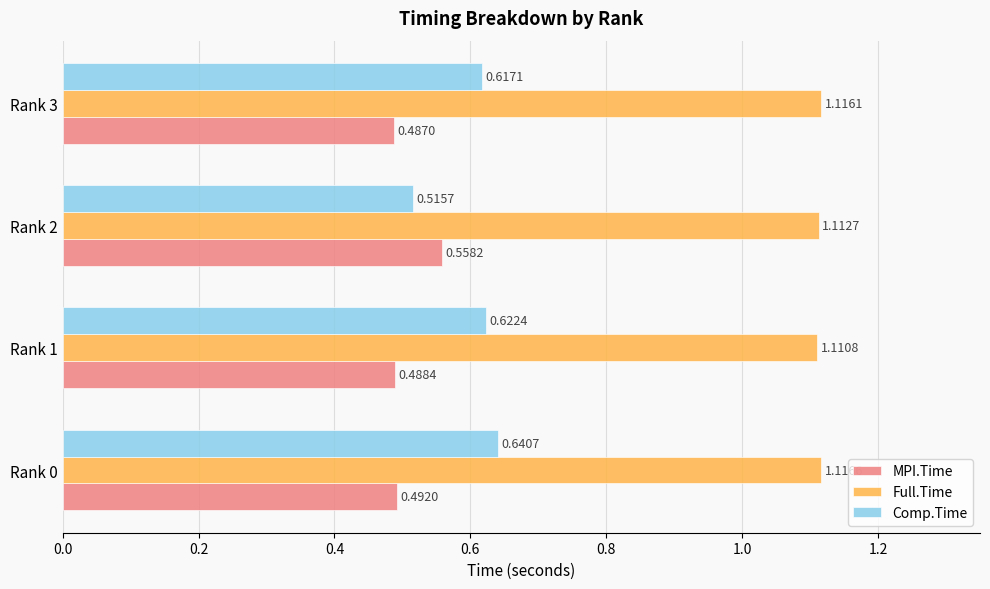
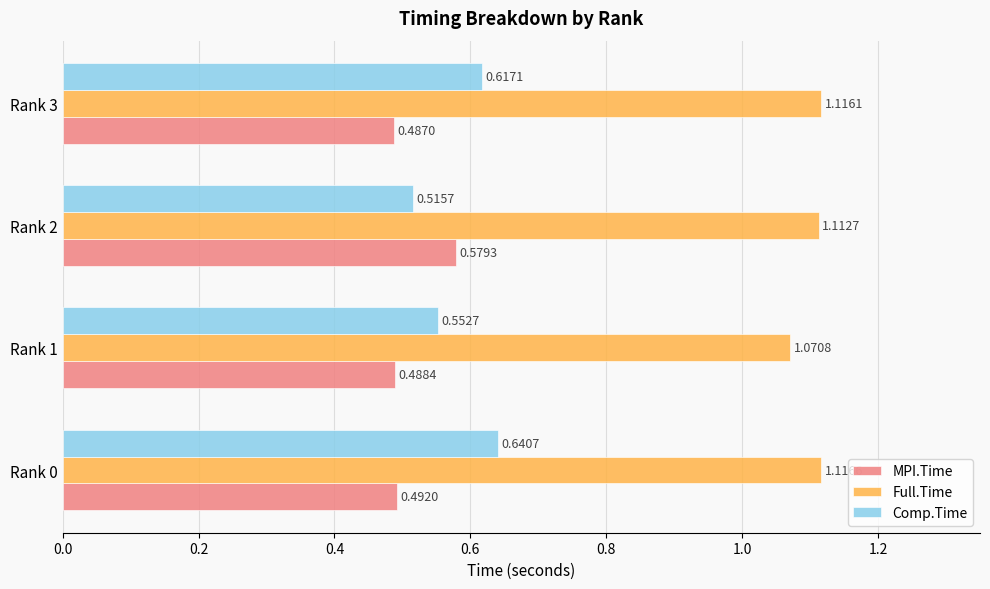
  {
    "MPI.Time": {
      "Rank 3": 0.4870,
-     "Rank 2": 0.5582,
+     "Rank 2": 0.5793,
      "Rank 1": 0.4884,
      "Rank 0": 0.4920
    },
    "Full.Time": {
      "Rank 3": 1.1161,
      "Rank 2": 1.1127,
-     "Rank 1": 1.1108
+     "Rank 1": 1.0708
    },
    "Comp.Time": {
      "Rank 3": 0.6171,
      "Rank 2": 0.5157,
-     "Rank 1": 0.6224,
+     "Rank 1": 0.5527,
      "Rank 0": 0.6407
    }
  }
